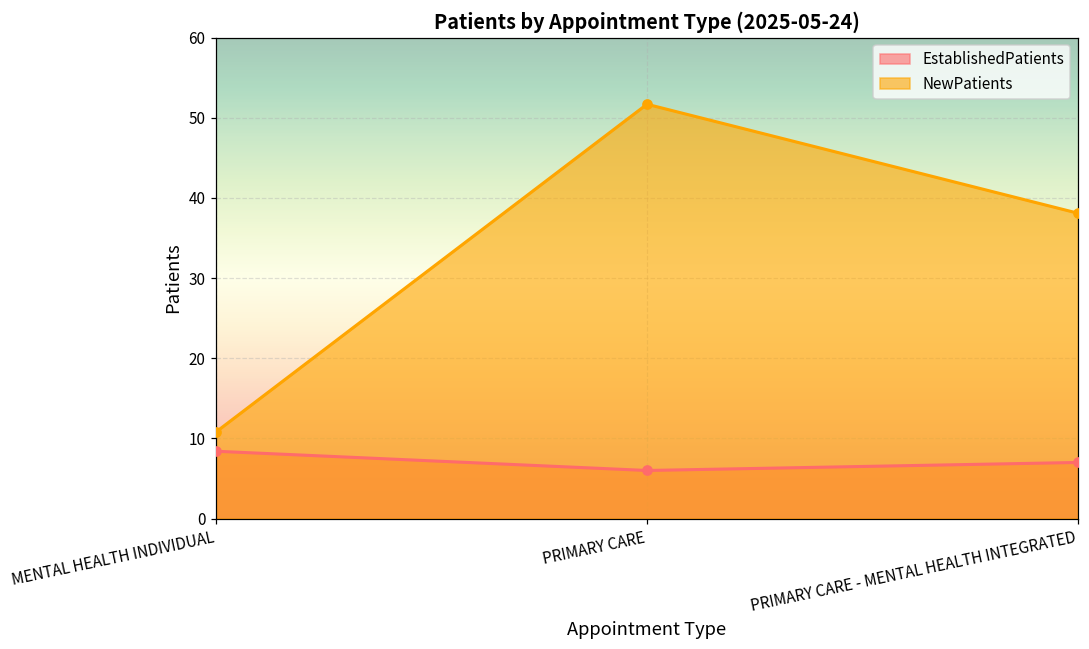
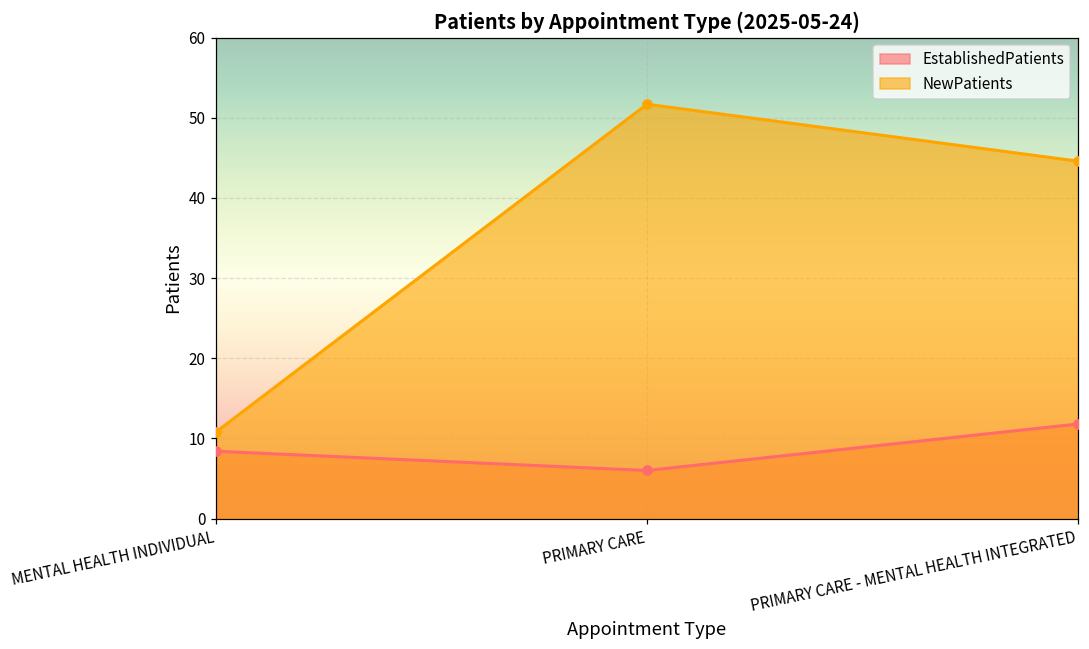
  {
    "EstablishedPatients": {
      "MENTAL HEALTH INDIVIDUAL": 8,
      "PRIMARY CARE": 6,
-     "PRIMARY CARE - MENTAL HEALTH INTEGRATED": 7
+     "PRIMARY CARE - MENTAL HEALTH INTEGRATED": 12
    },
    "NewPatients": {
      "MENTAL HEALTH INDIVIDUAL": 11,
      "PRIMARY CARE": 52,
-     "PRIMARY CARE - MENTAL HEALTH INTEGRATED": 38
+     "PRIMARY CARE - MENTAL HEALTH INTEGRATED": 45
    }
  }
